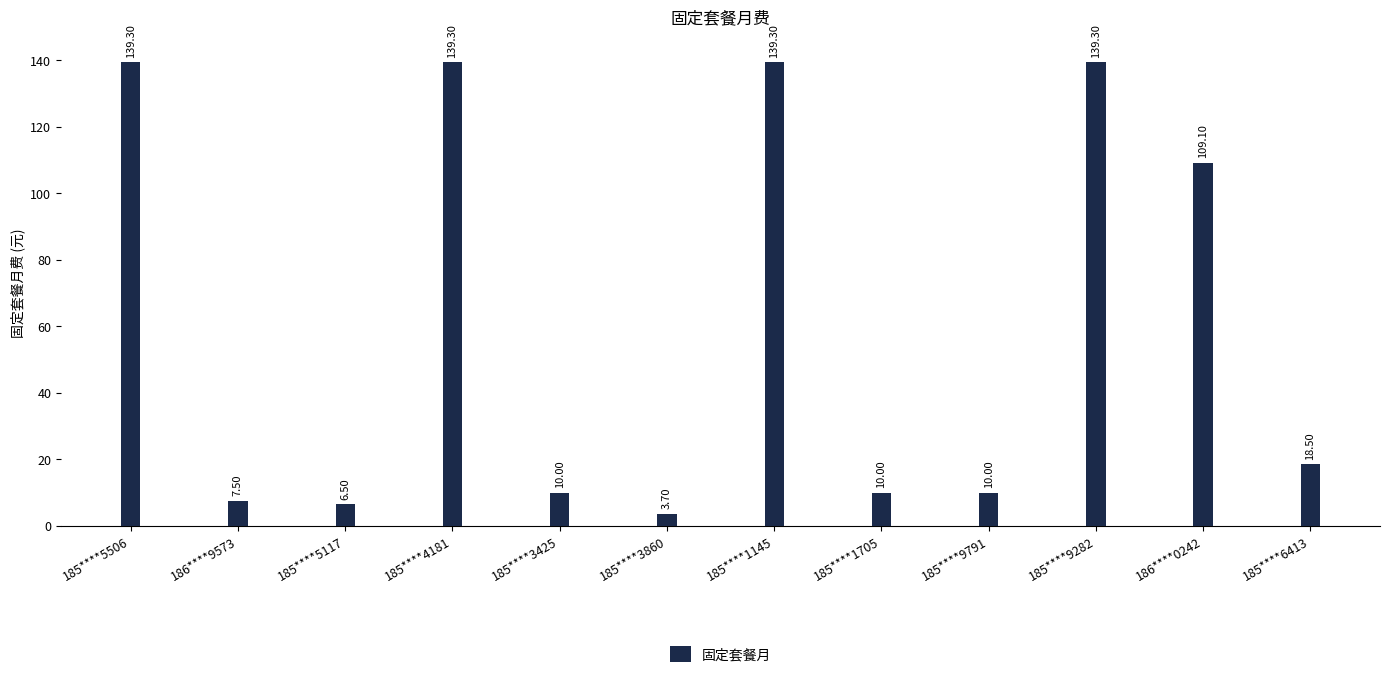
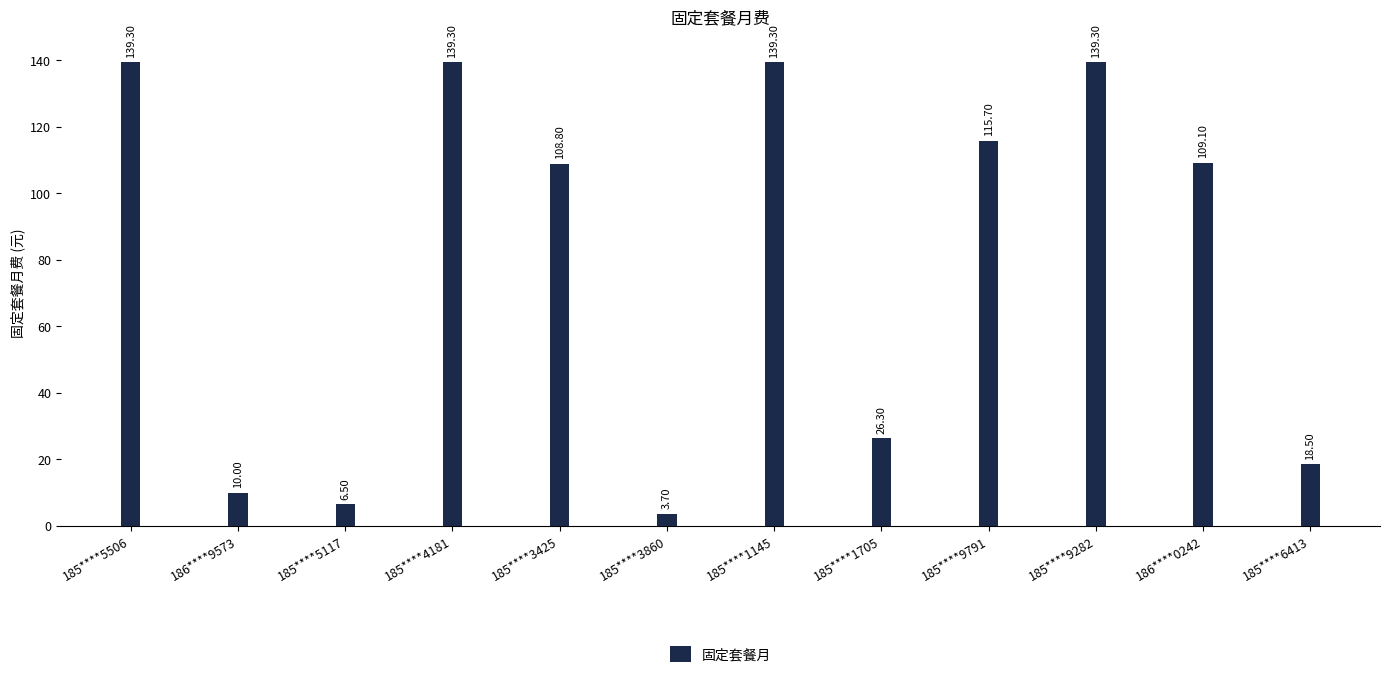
  {
    "185****5506": 139.30,
-   "186****9573": 7.50,
+   "186****9573": 10.00,
    "185****5117": 6.50,
    "185****4181": 139.30,
-   "185****3425": 10.00,
+   "185****3425": 108.80,
    "185****3860": 3.70,
    "185****1145": 139.30,
-   "185****1705": 10.00,
-   "185****9791": 10.00,
+   "185****1705": 26.30,
+   "185****9791": 115.70,
    "185****9282": 139.30,
    "186****0242": 109.10,
    "185****6413": 18.50
  }
